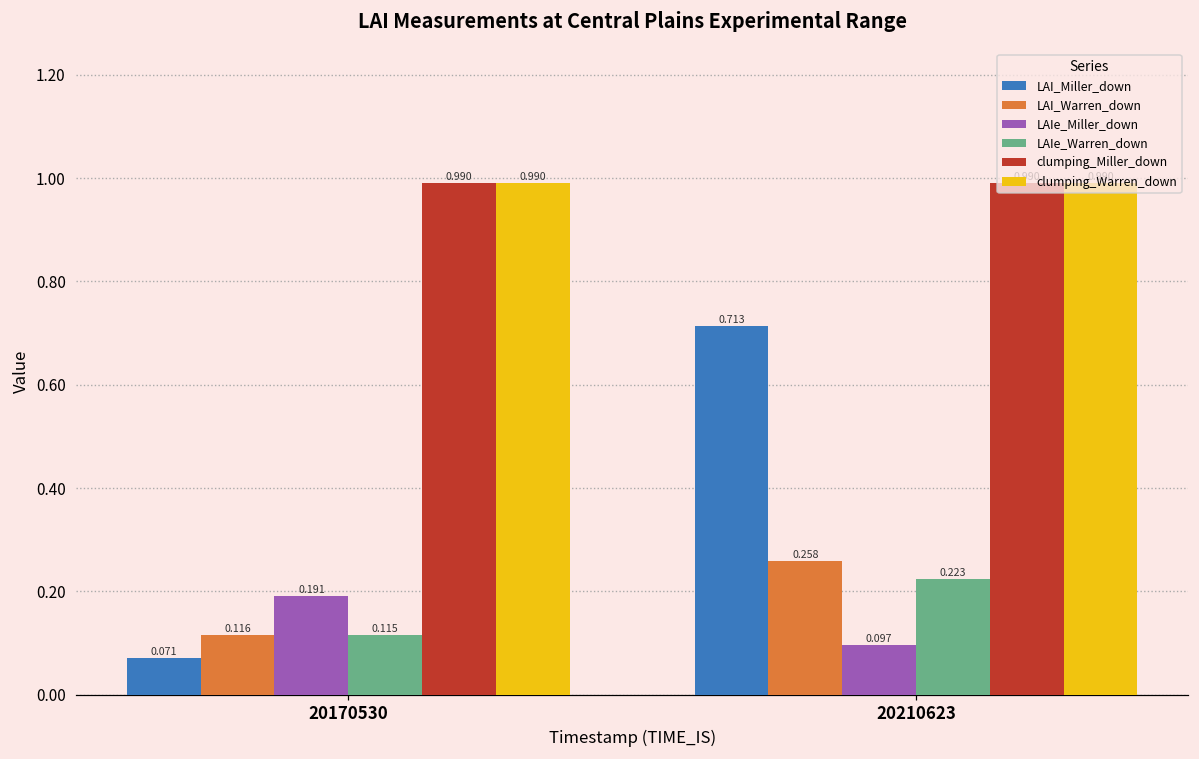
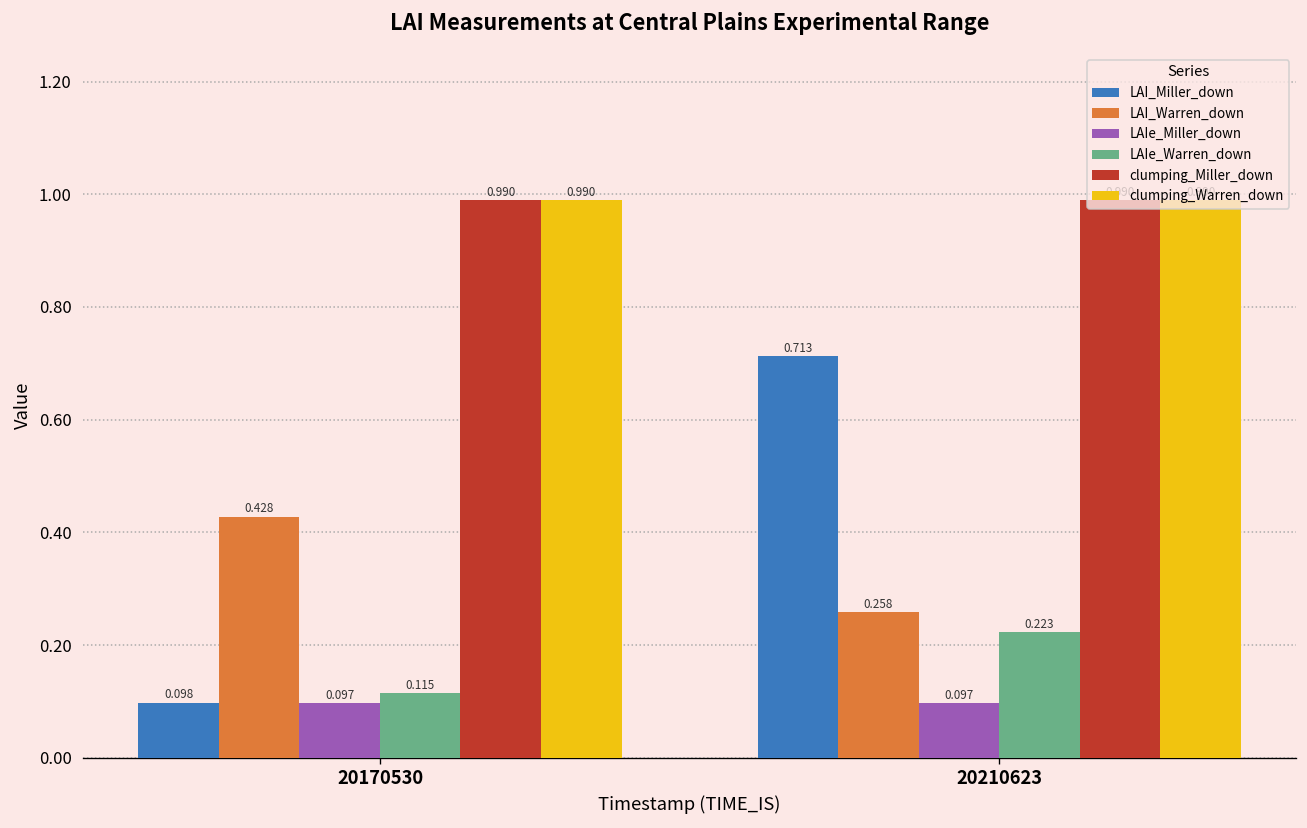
  {
    "LAI_Miller_down": {
-     "20170530": 0.071,
+     "20170530": 0.098,
      "20210623": 0.713
    },
    "LAI_Warren_down": {
-     "20170530": 0.116,
+     "20170530": 0.428,
      "20210623": 0.258
    },
    "LAIe_Miller_down": {
-     "20170530": 0.191,
+     "20170530": 0.097,
      "20210623": 0.097
    },
    "LAIe_Warren_down": {
      "20170530": 0.115,
      "20210623": 0.223
    },
    "clumping_Miller_down": {
      "20170530": 0.990
    },
    "clumping_Warren_down": {
      "20170530": 0.990
    }
  }
